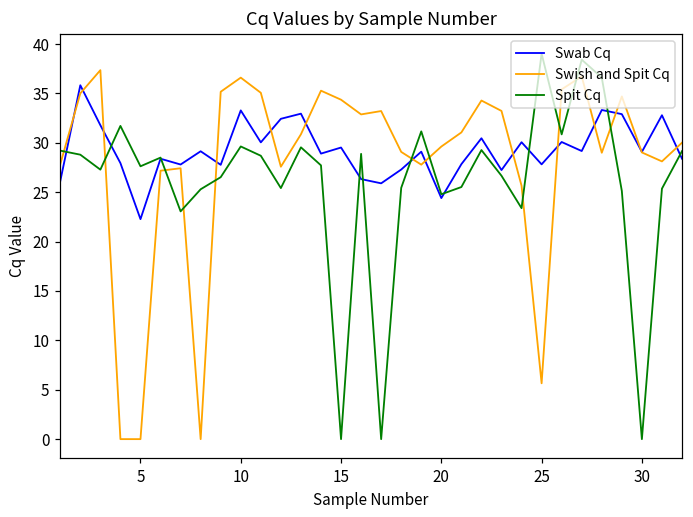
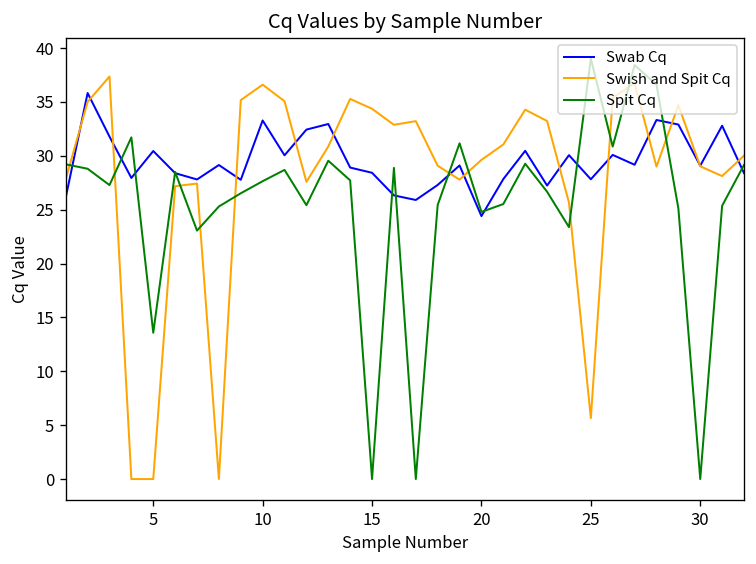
  {
    "Swab Cq": {
-     "5": 22,
+     "5": 30,
      "10": 33,
-     "15": 30,
+     "15": 28,
      "20": 24,
      "25": 28
    },
    "Swish and Spit Cq": {
      "5": 0,
      "10": 37,
      "15": 34,
      "20": 30,
      "25": 6
    },
    "Spit Cq": {
-     "5": 28,
-     "10": 30,
+     "5": 14,
+     "10": 28,
      "15": 0,
      "20": 25,
      "30": 0
    }
  }
